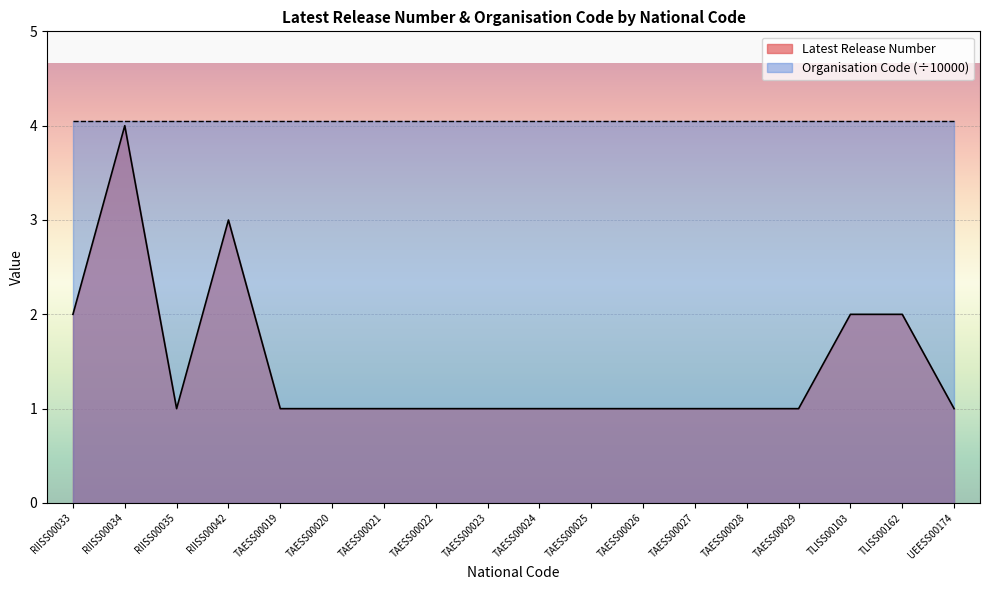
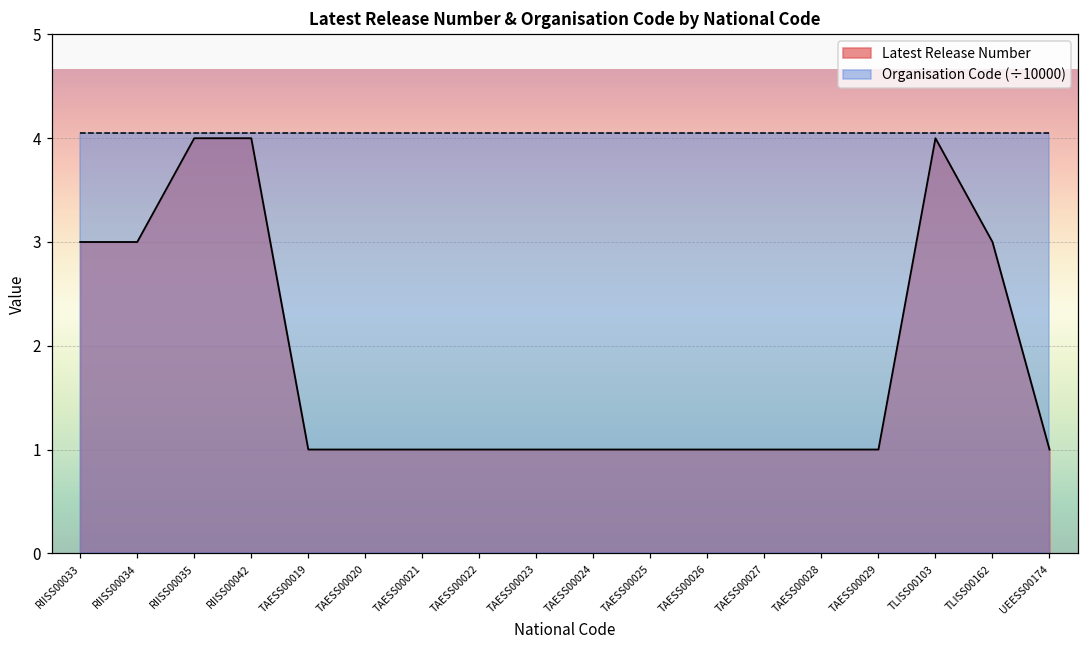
  {
    "Latest Release Number": {
-     "RIISS00033": 2,
-     "RIISS00034": 4,
-     "RIISS00035": 1,
-     "RIISS00042": 3,
+     "RIISS00033": 3,
+     "RIISS00034": 3,
+     "RIISS00035": 4,
+     "RIISS00042": 4,
      "TAESS00019": 1,
      "TAESS00020": 1,
      "TAESS00021": 1,
      "TAESS00022": 1,
      "TAESS00023": 1,
      "TAESS00024": 1,
      "TAESS00025": 1,
      "TAESS00026": 1,
      "TAESS00027": 1,
      "TAESS00028": 1,
      "TAESS00029": 1,
-     "TLISS00103": 2,
-     "TLISS00162": 2,
+     "TLISS00103": 4,
+     "TLISS00162": 3,
      "UEESS00174": 1
    },
    "Organisation Code (÷10000)": {
      "RIISS00033": 4.0,
      "RIISS00034": 4.0,
      "RIISS00035": 4.0,
      "RIISS00042": 4.0,
      "TAESS00019": 4.0,
      "TAESS00020": 4.0,
      "TAESS00021": 4.0,
      "TAESS00022": 4.0,
      "TAESS00023": 4.0,
      "TAESS00024": 4.0,
      "TAESS00025": 4.0,
      "TAESS00026": 4.0,
      "TAESS00027": 4.0,
      "TAESS00028": 4.0,
      "TAESS00029": 4.0,
      "TLISS00103": 4.0,
      "TLISS00162": 4.0,
      "UEESS00174": 4.0
    }
  }
